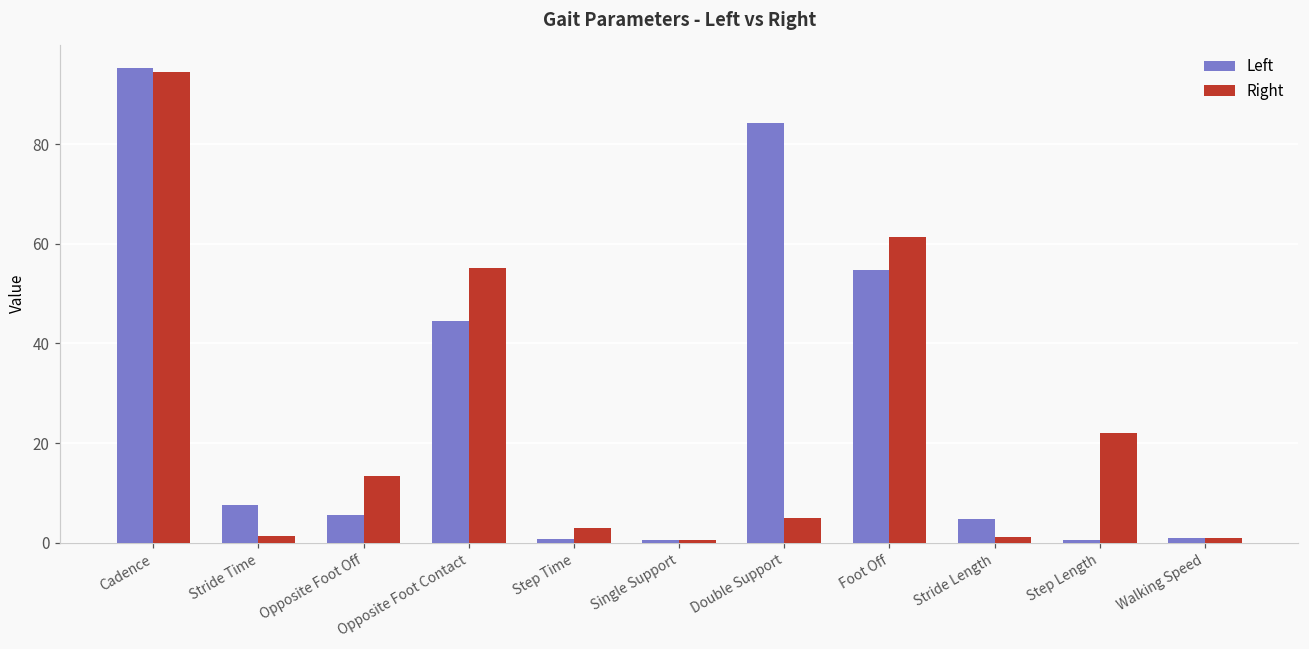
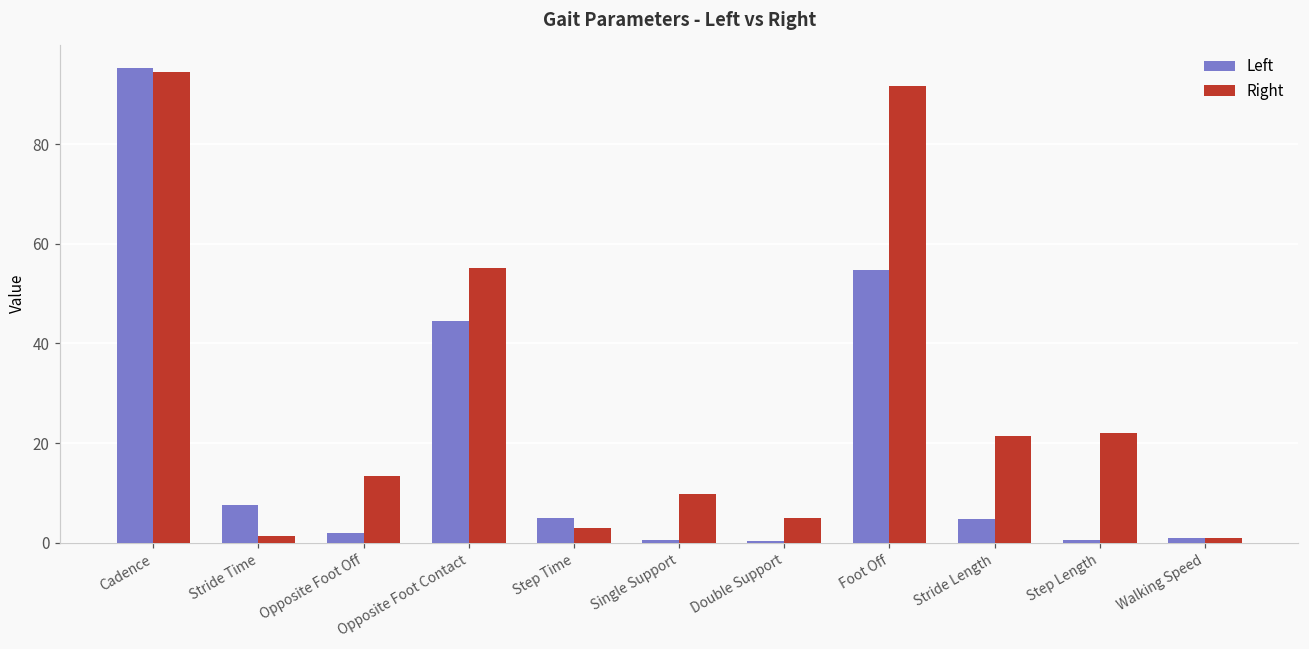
  {
    "Left": {
      "Cadence": 95,
      "Stride Time": 8,
-     "Opposite Foot Off": 6,
+     "Opposite Foot Off": 2,
      "Opposite Foot Contact": 44,
-     "Step Time": 1,
-     "Double Support": 84,
+     "Step Time": 5,
+     "Double Support": 0,
      "Foot Off": 55,
      "Stride Length": 5,
      "Step Length": 1,
      "Walking Speed": 1
    },
    "Right": {
      "Cadence": 94,
      "Stride Time": 1,
      "Opposite Foot Off": 13,
      "Opposite Foot Contact": 55,
      "Step Time": 3,
-     "Single Support": 1,
+     "Single Support": 10,
      "Double Support": 5,
-     "Foot Off": 61,
-     "Stride Length": 1,
+     "Foot Off": 92,
+     "Stride Length": 21,
      "Step Length": 22,
      "Walking Speed": 1
    }
  }
